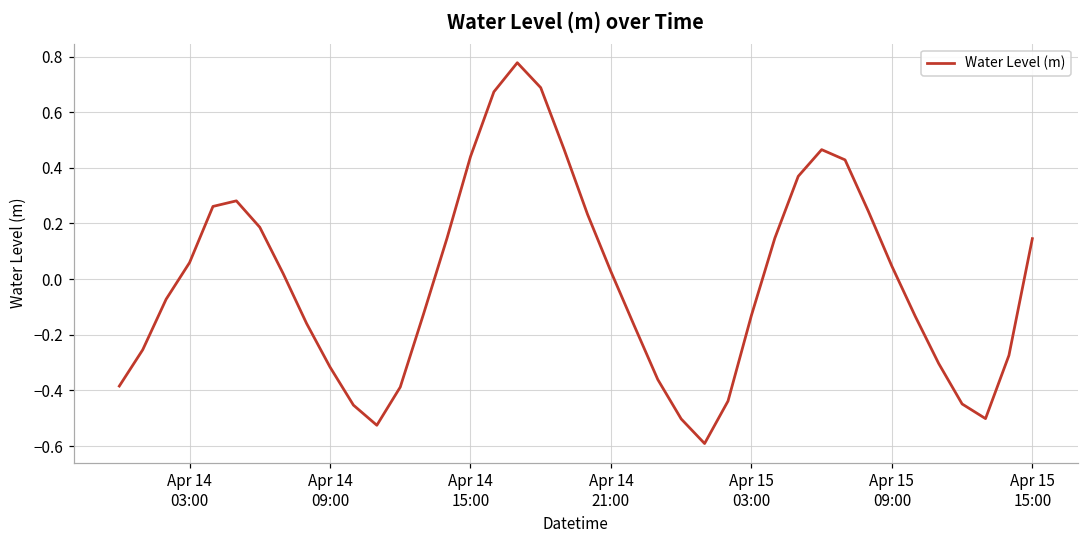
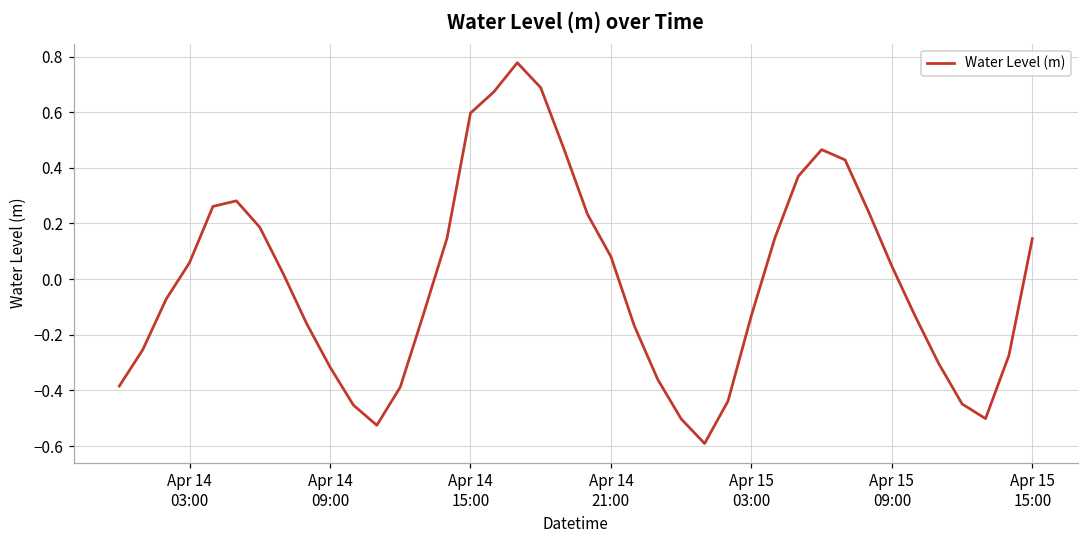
  {
    "Apr 14 03:00": 0.06,
    "Apr 14 09:00": -0.32,
-   "Apr 14 15:00": 0.44,
-   "Apr 14 21:00": 0.03,
+   "Apr 14 15:00": 0.60,
+   "Apr 14 21:00": 0.08,
    "Apr 15 03:00": -0.13,
    "Apr 15 09:00": 0.05,
    "Apr 15 15:00": 0.15
  }
